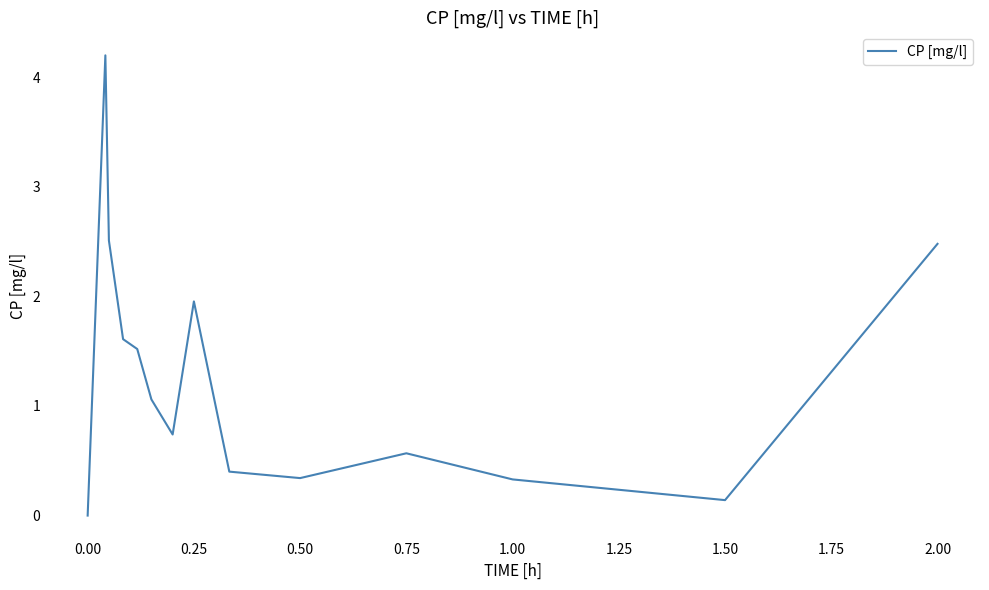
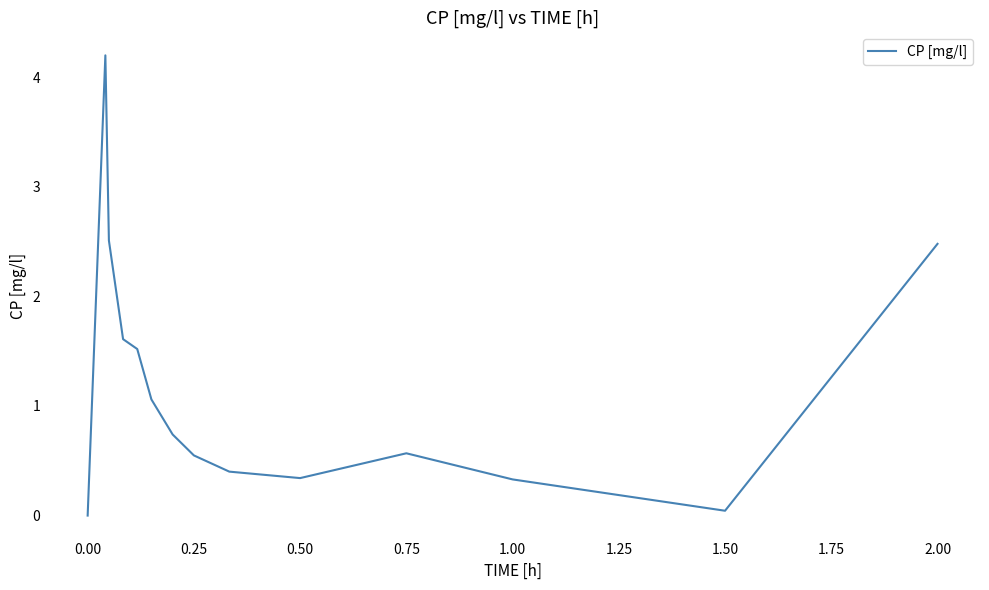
  {
    "0.00": 0.00,
-   "0.25": 1.95,
+   "0.25": 0.55,
    "0.50": 0.34,
    "0.75": 0.57,
    "1.00": 0.33,
-   "1.50": 0.14,
+   "1.50": 0.04,
    "2.00": 2.48
  }
